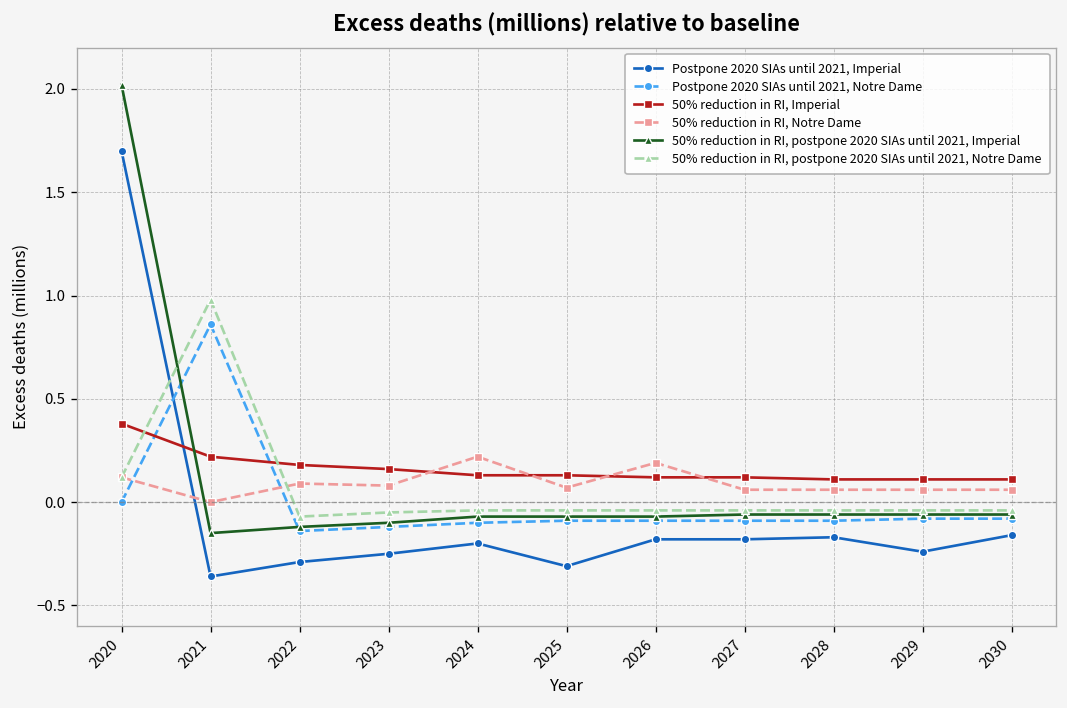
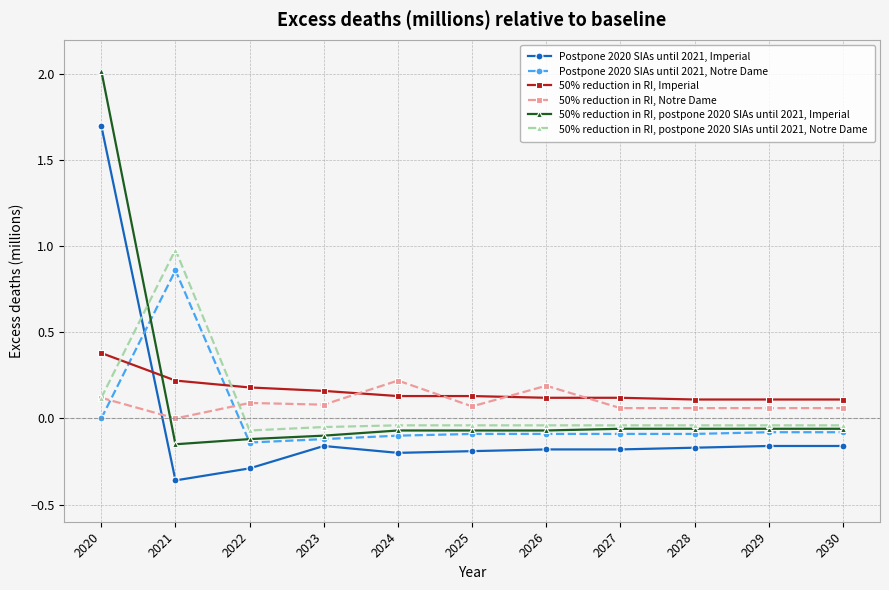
  {
    "Postpone 2020 SIAs until 2021, Imperial": {
      "2020": 1.70,
      "2021": -0.36,
      "2022": -0.29,
-     "2023": -0.25,
+     "2023": -0.16,
      "2024": -0.20,
-     "2025": -0.31,
+     "2025": -0.19,
      "2026": -0.18,
      "2027": -0.18,
      "2028": -0.17,
-     "2029": -0.24,
+     "2029": -0.16,
      "2030": -0.16
    },
    "Postpone 2020 SIAs until 2021, Notre Dame": {
      "2020": 0.00,
      "2021": 0.86,
      "2022": -0.14,
      "2023": -0.12,
      "2024": -0.10,
      "2025": -0.09,
      "2026": -0.09,
      "2027": -0.09,
      "2028": -0.09,
      "2029": -0.08,
      "2030": -0.08
    },
    "50% reduction in RI, Imperial": {
      "2020": 0.38,
      "2021": 0.22,
      "2022": 0.18,
      "2023": 0.16,
      "2024": 0.13,
      "2025": 0.13,
      "2026": 0.12,
      "2027": 0.12,
      "2028": 0.11,
      "2029": 0.11,
      "2030": 0.11
    },
    "50% reduction in RI, Notre Dame": {
      "2021": 0.00,
      "2022": 0.09,
      "2023": 0.08,
      "2024": 0.22,
      "2025": 0.07,
      "2026": 0.19,
      "2027": 0.06,
      "2028": 0.06,
      "2029": 0.06,
      "2030": 0.06
    },
    "50% reduction in RI, postpone 2020 SIAs until 2021, Imperial": {
      "2020": 2.02,
      "2021": -0.15,
      "2022": -0.12,
      "2023": -0.10,
      "2024": -0.07,
      "2025": -0.07,
      "2026": -0.07,
      "2027": -0.06,
      "2028": -0.06,
      "2029": -0.06,
      "2030": -0.06
    },
    "50% reduction in RI, postpone 2020 SIAs until 2021, Notre Dame": {
      "2021": 0.98,
      "2022": -0.07,
      "2023": -0.05,
      "2024": -0.04,
      "2025": -0.04,
      "2026": -0.04,
      "2027": -0.04,
      "2028": -0.04,
      "2029": -0.04,
      "2030": -0.04
    }
  }
